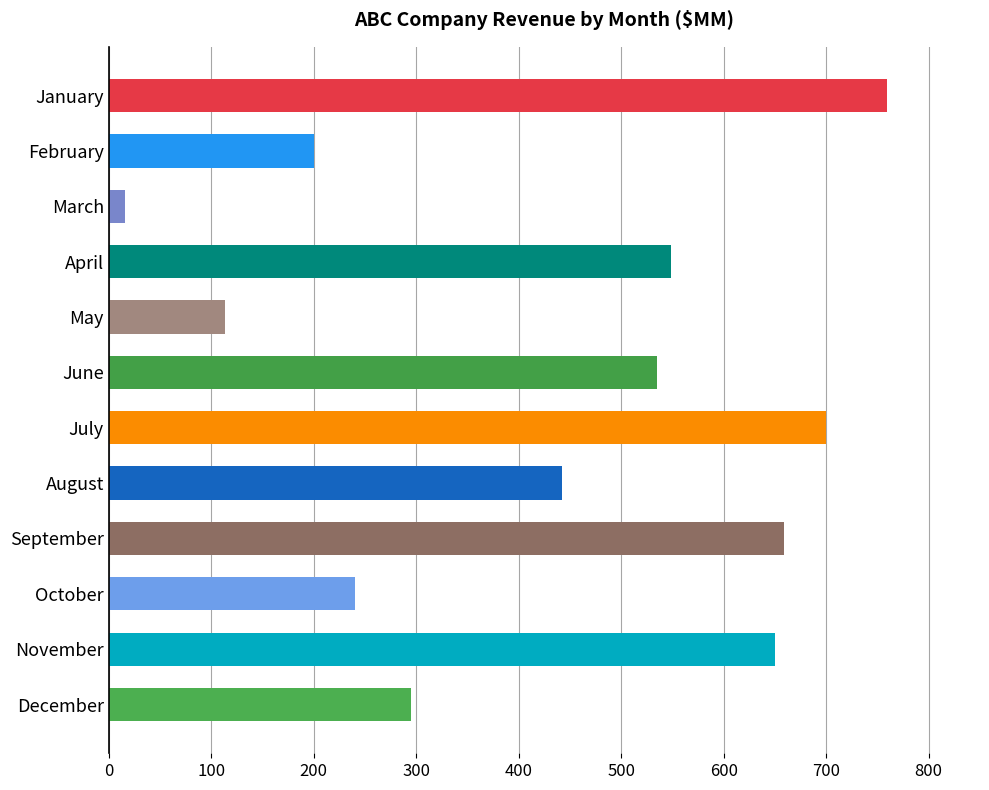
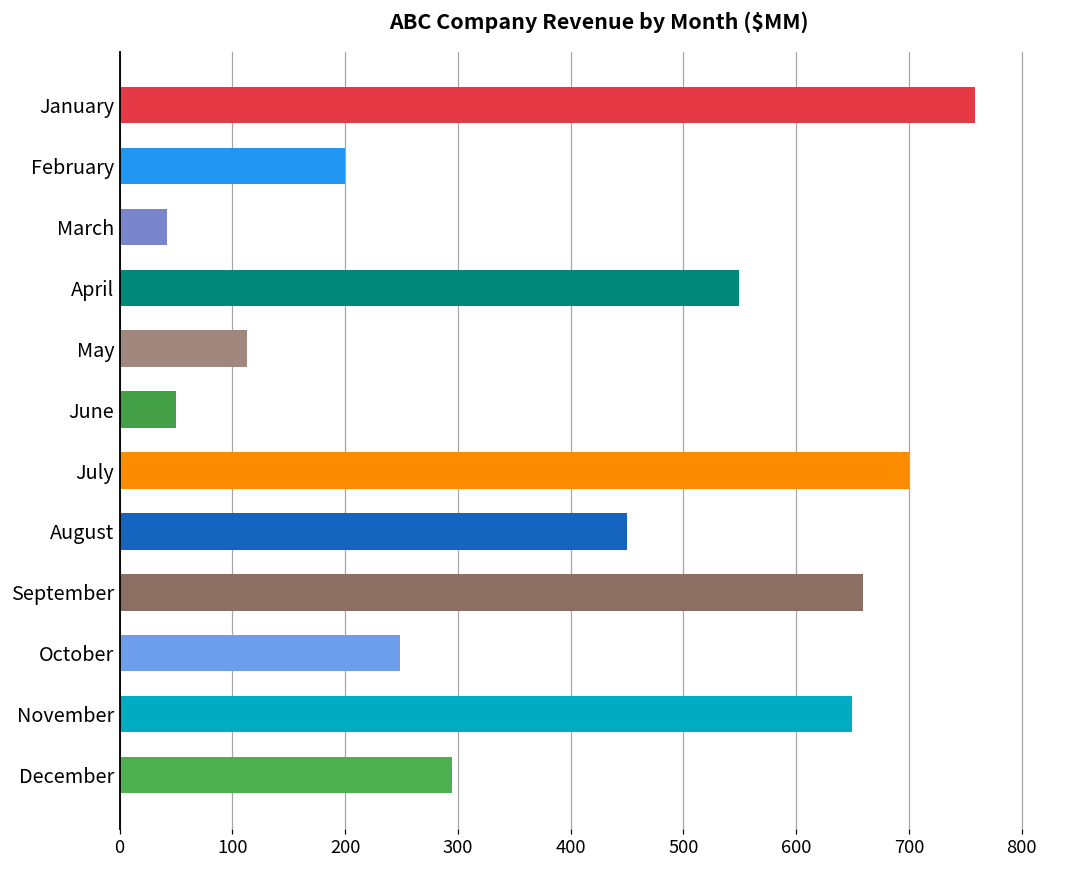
  {
    "January": 759,
    "February": 200,
-   "March": 16,
+   "March": 42,
    "April": 549,
    "May": 113,
-   "June": 535,
+   "June": 50,
    "July": 700,
-   "August": 442,
+   "August": 450,
    "September": 659,
-   "October": 240,
+   "October": 249,
    "November": 650,
    "December": 295
  }
